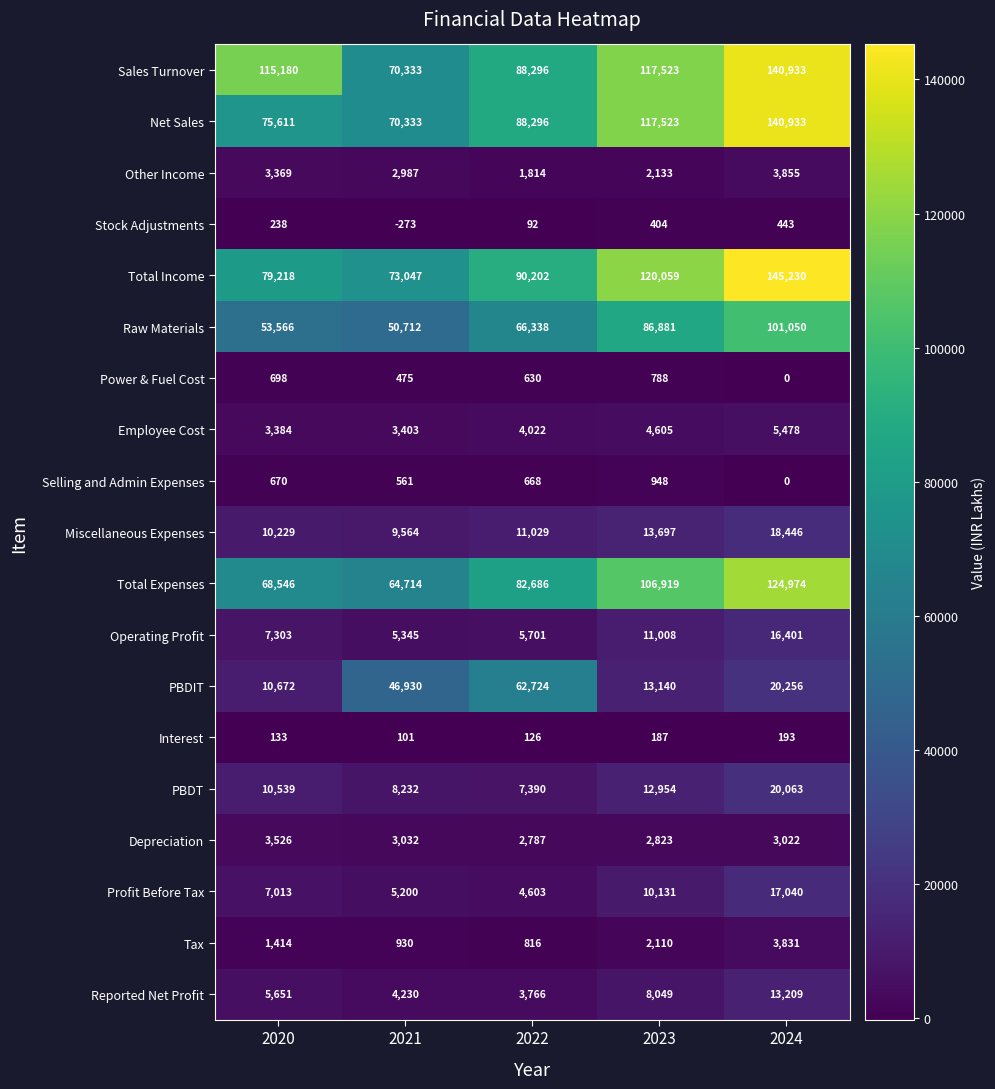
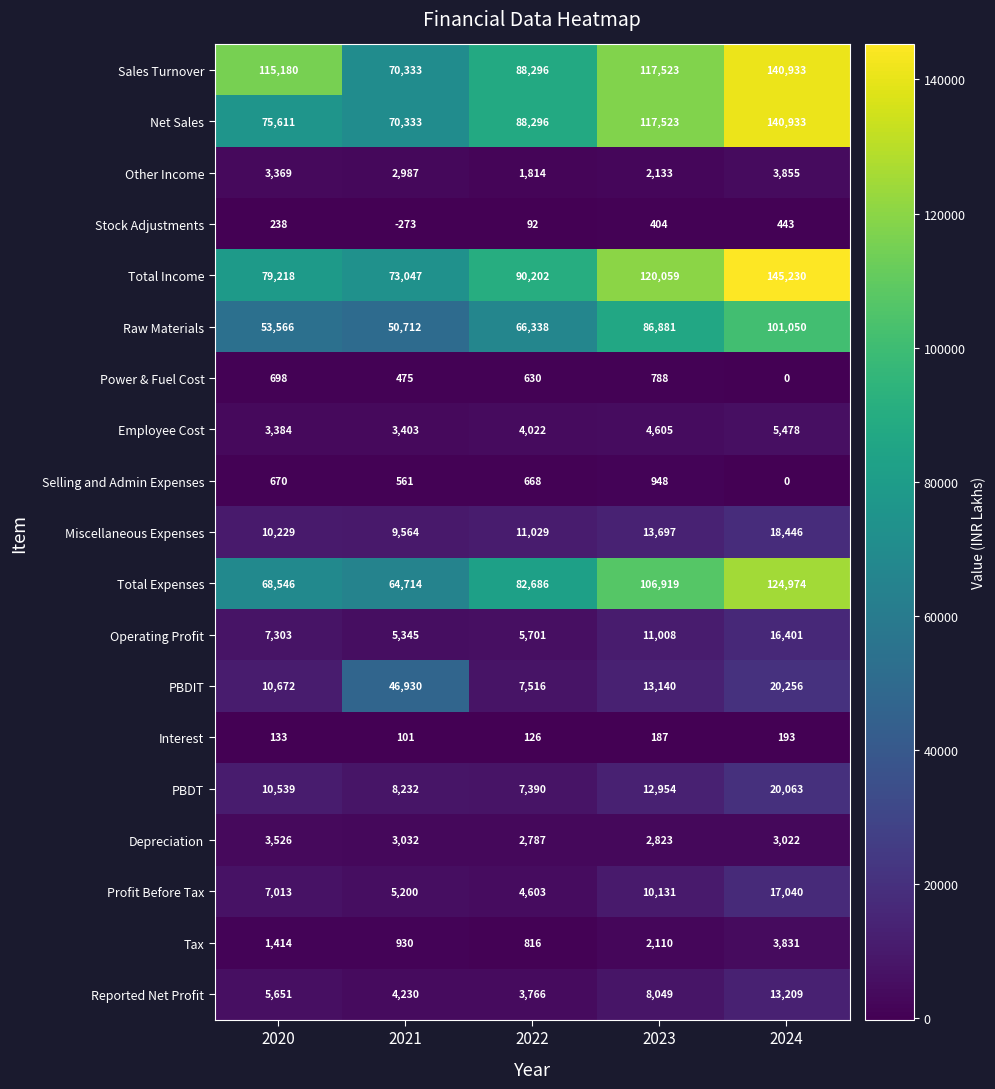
  {
    "Sales Turnover": {
      "2020": "115,180",
      "2021": "70,333",
      "2022": "88,296",
      "2023": "117,523",
      "2024": "140,933"
    },
    "Net Sales": {
      "2020": "75,611",
      "2021": "70,333",
      "2022": "88,296",
      "2023": "117,523",
      "2024": "140,933"
    },
    "Other Income": {
      "2020": "3,369",
      "2021": "2,987",
      "2022": "1,814",
      "2023": "2,133",
      "2024": "3,855"
    },
    "Stock Adjustments": {
      "2020": "238",
      "2021": "-273",
      "2022": "92",
      "2023": "404",
      "2024": "443"
    },
    "Total Income": {
      "2020": "79,218",
      "2021": "73,047",
      "2022": "90,202",
      "2023": "120,059",
      "2024": "145,230"
    },
    "Raw Materials": {
      "2020": "53,566",
      "2021": "50,712",
      "2022": "66,338",
      "2023": "86,881",
      "2024": "101,050"
    },
    "Power & Fuel Cost": {
      "2020": "698",
      "2021": "475",
      "2022": "630",
      "2023": "788",
      "2024": "0"
    },
    "Employee Cost": {
      "2020": "3,384",
      "2021": "3,403",
      "2022": "4,022",
      "2023": "4,605",
      "2024": "5,478"
    },
    "Selling and Admin Expenses": {
      "2020": "670",
      "2021": "561",
      "2022": "668",
      "2023": "948",
      "2024": "0"
    },
    "Miscellaneous Expenses": {
      "2020": "10,229",
      "2021": "9,564",
      "2022": "11,029",
      "2023": "13,697",
      "2024": "18,446"
    },
    "Total Expenses": {
      "2020": "68,546",
      "2021": "64,714",
      "2022": "82,686",
      "2023": "106,919",
      "2024": "124,974"
    },
    "Operating Profit": {
      "2020": "7,303",
      "2021": "5,345",
      "2022": "5,701",
      "2023": "11,008",
      "2024": "16,401"
    },
    "PBDIT": {
      "2020": "10,672",
      "2021": "46,930",
-     "2022": "62,724",
+     "2022": "7,516",
      "2023": "13,140",
      "2024": "20,256"
    },
    "Interest": {
      "2020": "133",
      "2021": "101",
      "2022": "126",
      "2023": "187",
      "2024": "193"
    },
    "PBDT": {
      "2020": "10,539",
      "2021": "8,232",
      "2022": "7,390",
      "2023": "12,954",
      "2024": "20,063"
    },
    "Depreciation": {
      "2020": "3,526",
      "2021": "3,032",
      "2022": "2,787",
      "2023": "2,823",
      "2024": "3,022"
    },
    "Profit Before Tax": {
      "2020": "7,013",
      "2021": "5,200",
      "2022": "4,603",
      "2023": "10,131",
      "2024": "17,040"
    },
    "Tax": {
      "2020": "1,414",
      "2021": "930",
      "2022": "816",
      "2023": "2,110",
      "2024": "3,831"
    },
    "Reported Net Profit": {
      "2020": "5,651",
      "2021": "4,230",
      "2022": "3,766",
      "2023": "8,049",
      "2024": "13,209"
    }
  }
